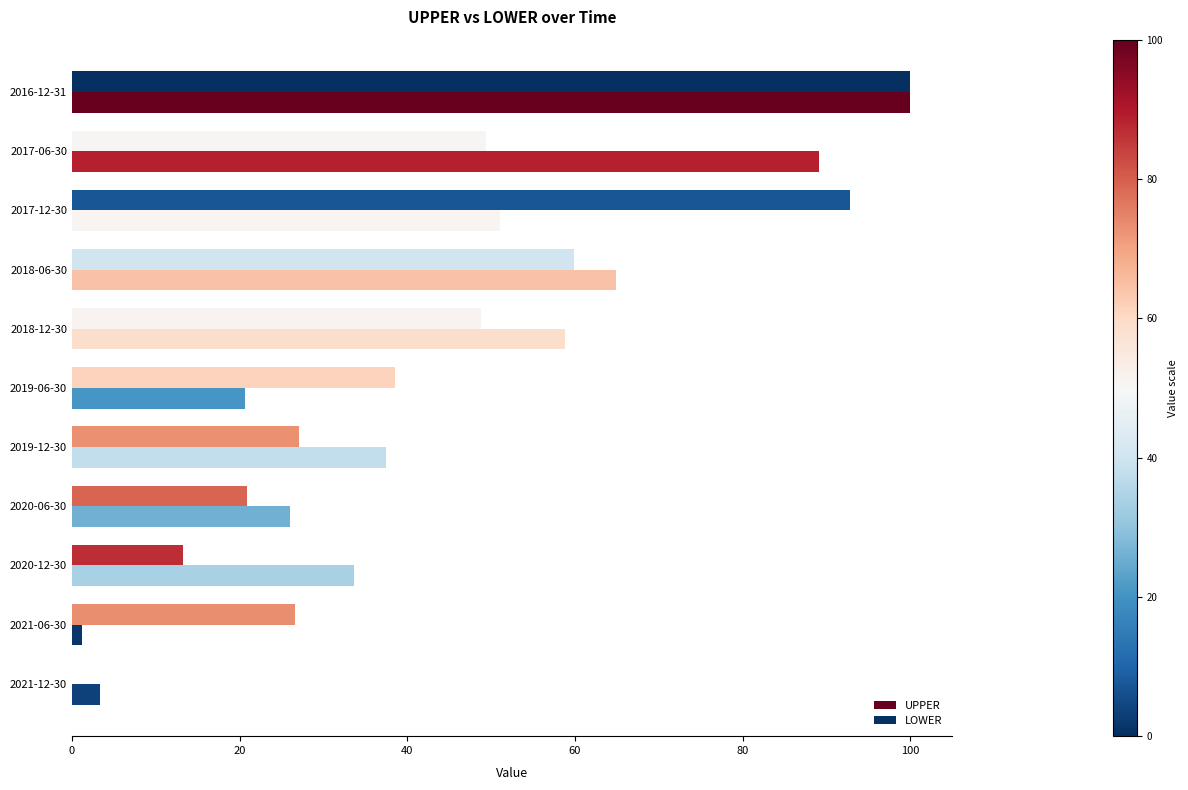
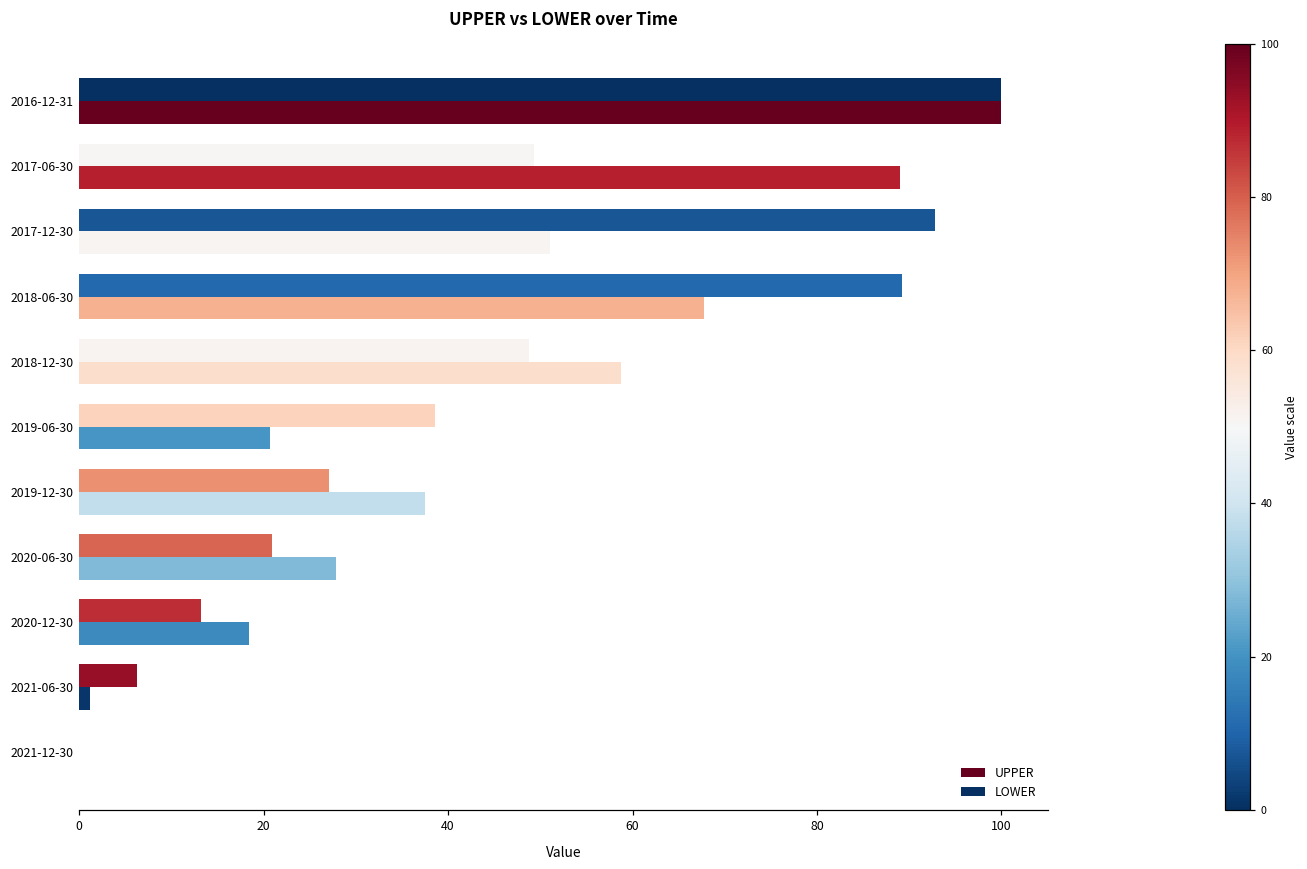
  {
    "UPPER": {
      "2016-12-31": 100,
      "2017-06-30": 89,
      "2017-12-30": 51,
-     "2018-06-30": 65,
+     "2018-06-30": 68,
      "2018-12-30": 59,
      "2019-06-30": 21,
      "2019-12-30": 38,
-     "2020-06-30": 26,
-     "2020-12-30": 34,
+     "2020-06-30": 28,
+     "2020-12-30": 18,
      "2021-06-30": 1,
-     "2021-12-30": 3
+     "2021-12-30": 0
    },
    "LOWER": {
      "2016-12-31": 100,
      "2017-06-30": 49,
      "2017-12-30": 93,
-     "2018-06-30": 60,
+     "2018-06-30": 89,
      "2018-12-30": 49,
      "2019-06-30": 39,
      "2019-12-30": 27,
      "2020-06-30": 21,
      "2020-12-30": 13,
-     "2021-06-30": 27,
+     "2021-06-30": 6,
      "2021-12-30": 0
    }
  }
